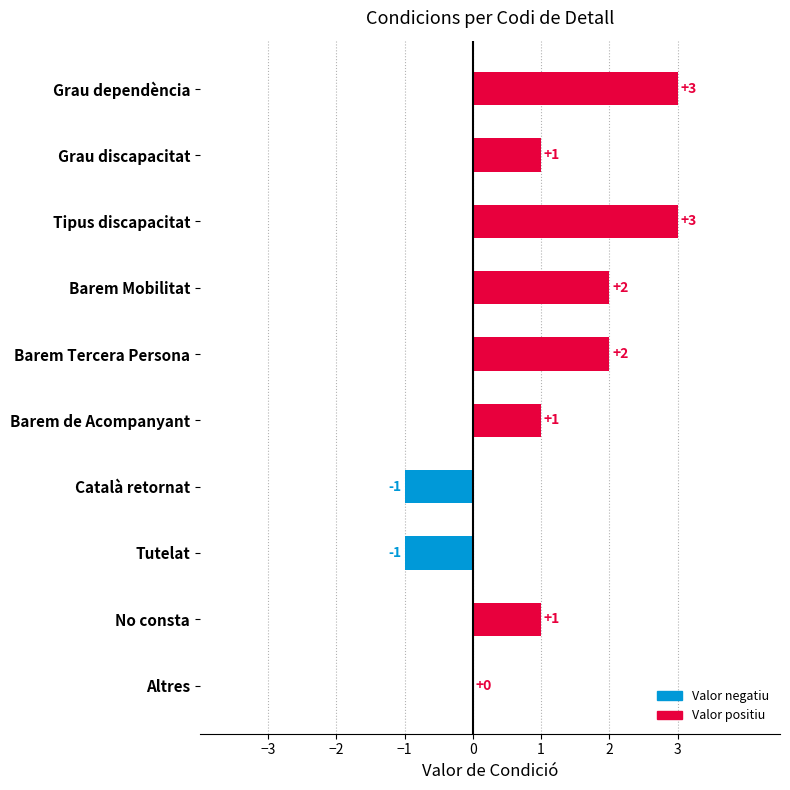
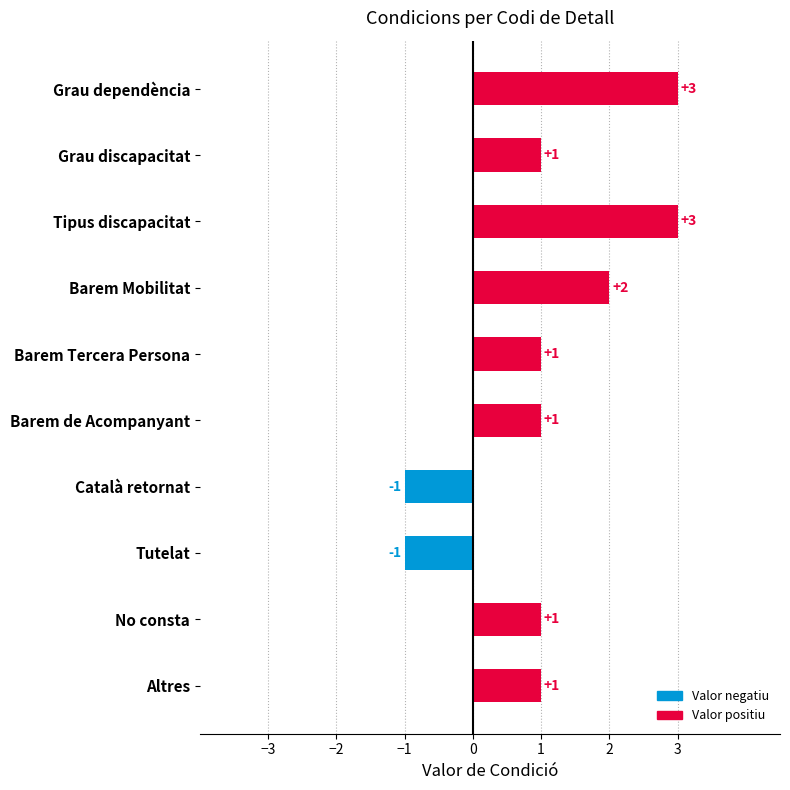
  {
    "Grau dependència": "+3",
    "Grau discapacitat": "+1",
    "Tipus discapacitat": "+3",
    "Barem Mobilitat": "+2",
-   "Barem Tercera Persona": "+2",
+   "Barem Tercera Persona": "+1",
    "Barem de Acompanyant": "+1",
    "Català retornat": "-1",
    "Tutelat": "-1",
    "No consta": "+1",
-   "Altres": "+0"
+   "Altres": "+1"
  }
